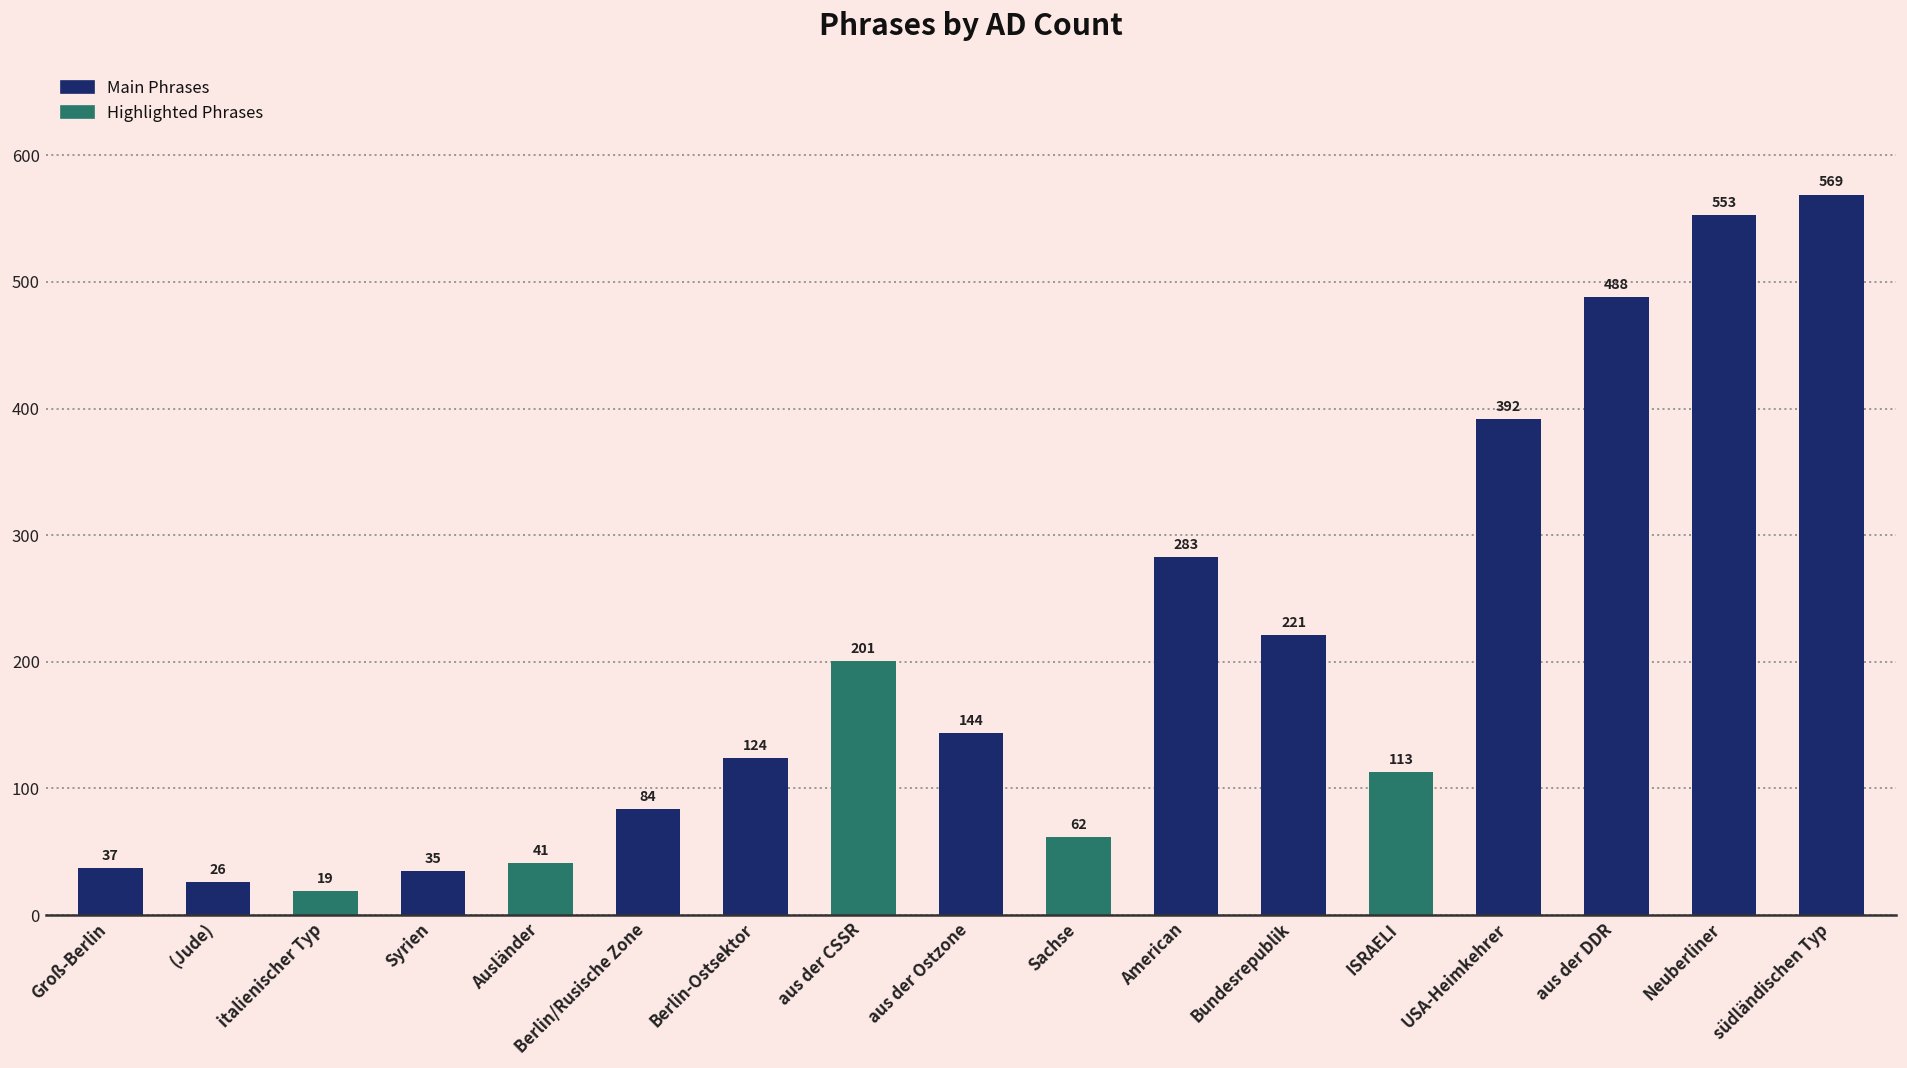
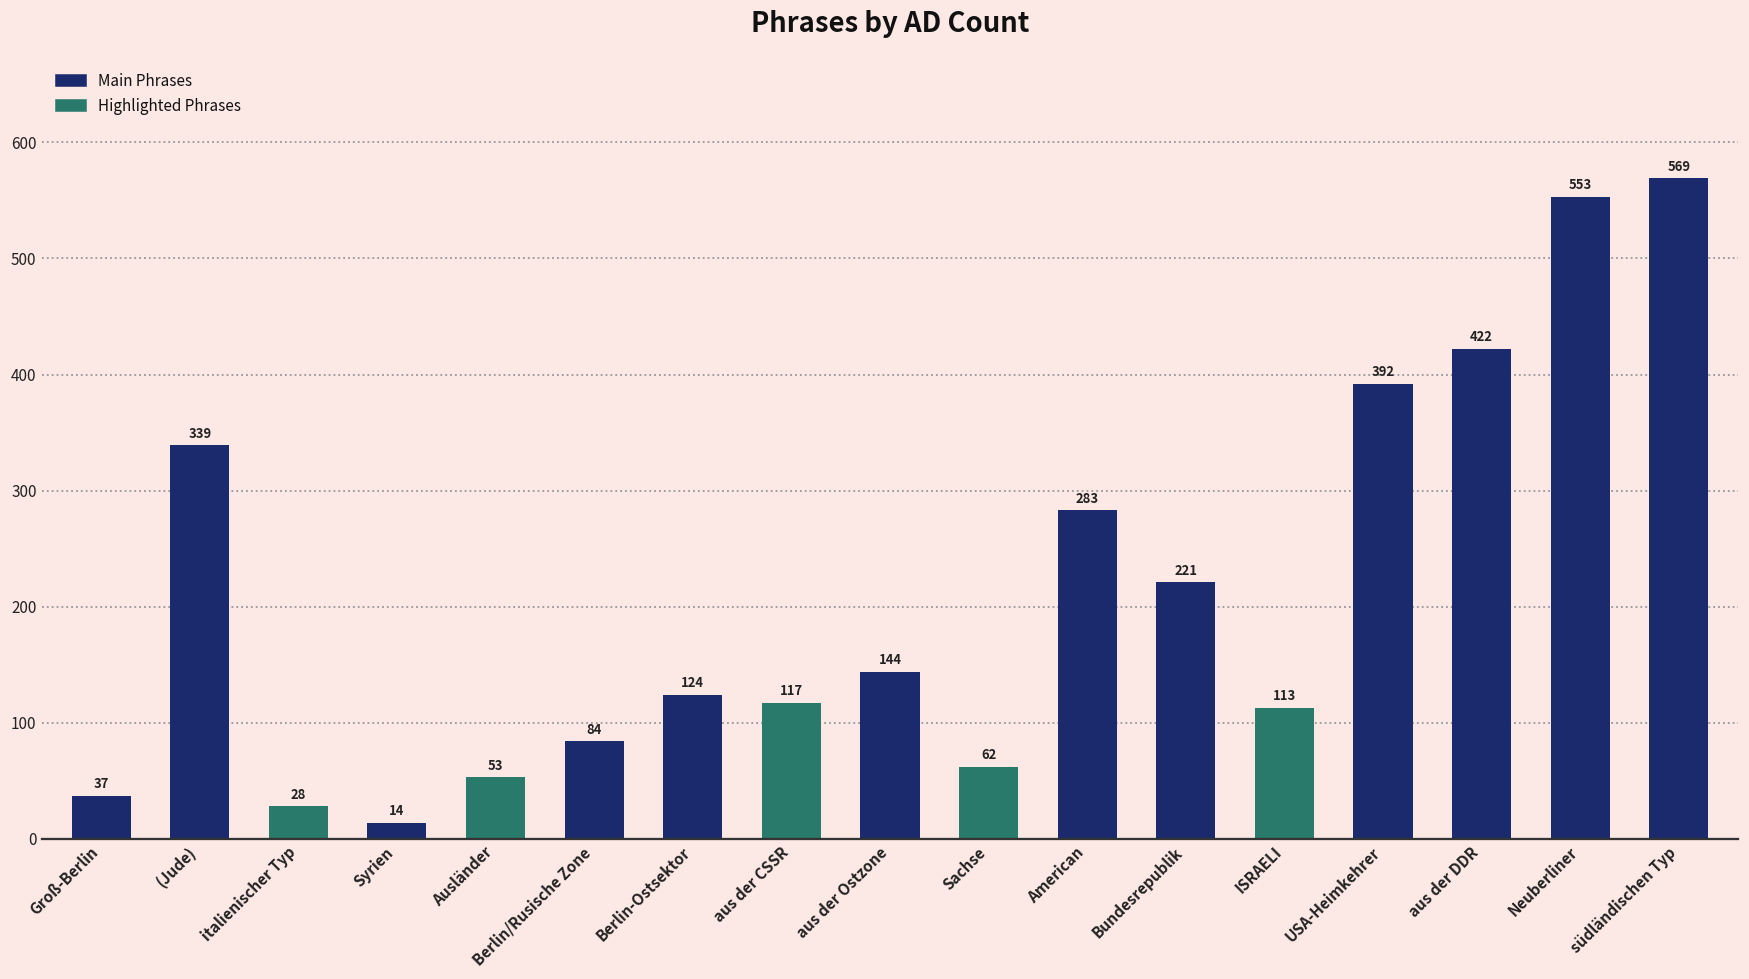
  {
    "Groß-Berlin": 37,
-   "(Jude)": 26,
-   "italienischer Typ": 19,
-   "Syrien": 35,
-   "Ausländer": 41,
+   "(Jude)": 339,
+   "italienischer Typ": 28,
+   "Syrien": 14,
+   "Ausländer": 53,
    "Berlin/Rusische Zone": 84,
    "Berlin-Ostsektor": 124,
-   "aus der CSSR": 201,
+   "aus der CSSR": 117,
    "aus der Ostzone": 144,
    "Sachse": 62,
    "American": 283,
    "Bundesrepublik": 221,
    "ISRAELI": 113,
    "USA-Heimkehrer": 392,
-   "aus der DDR": 488,
+   "aus der DDR": 422,
    "Neuberliner": 553,
    "südländischen Typ": 569
  }
